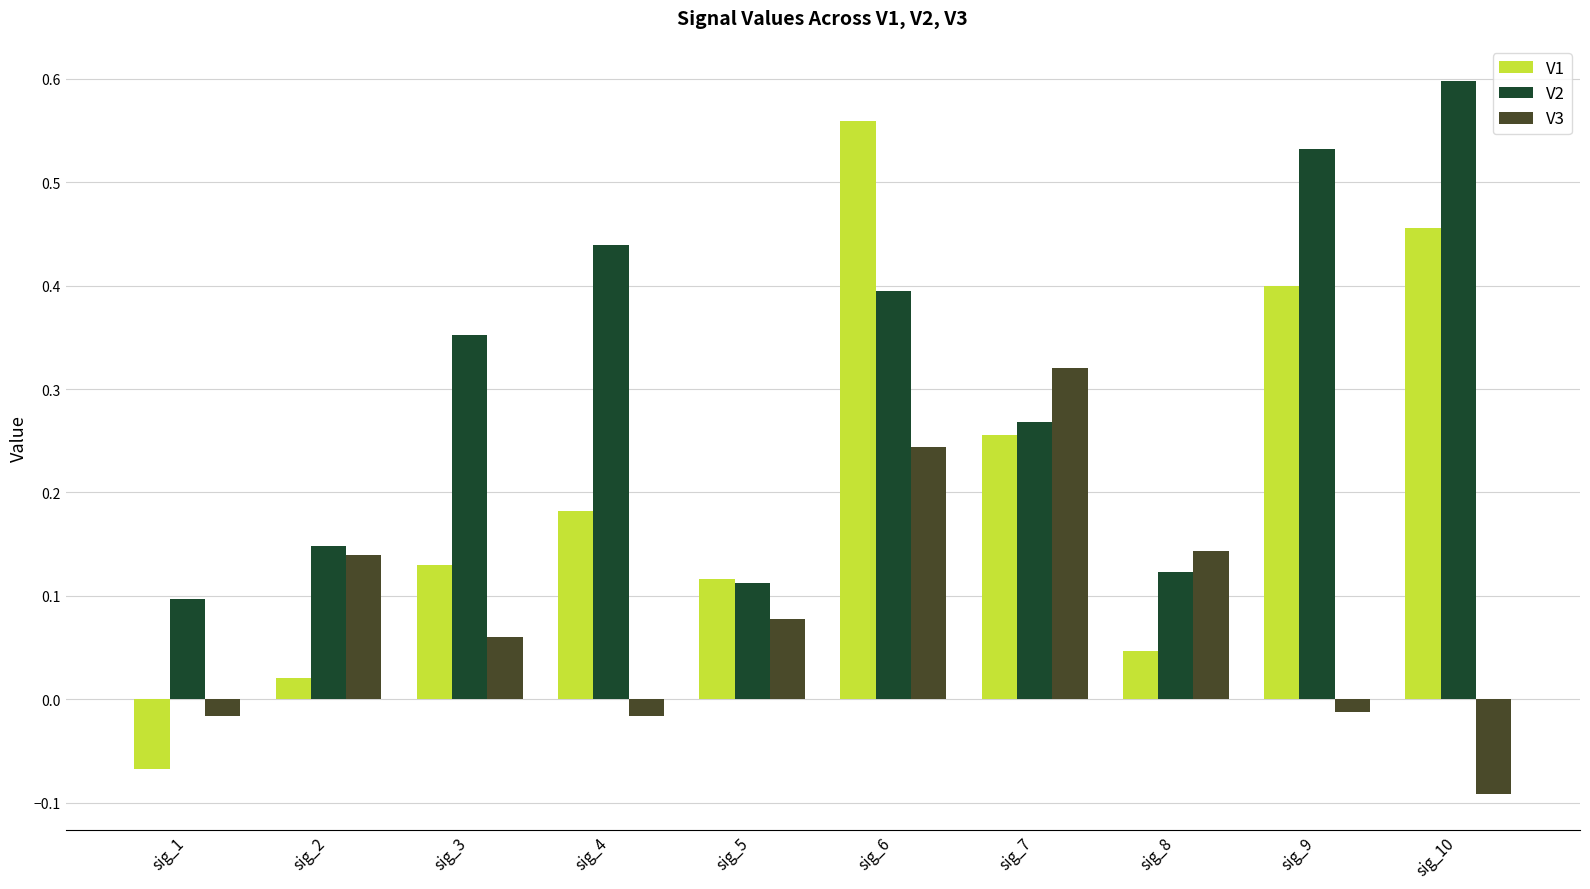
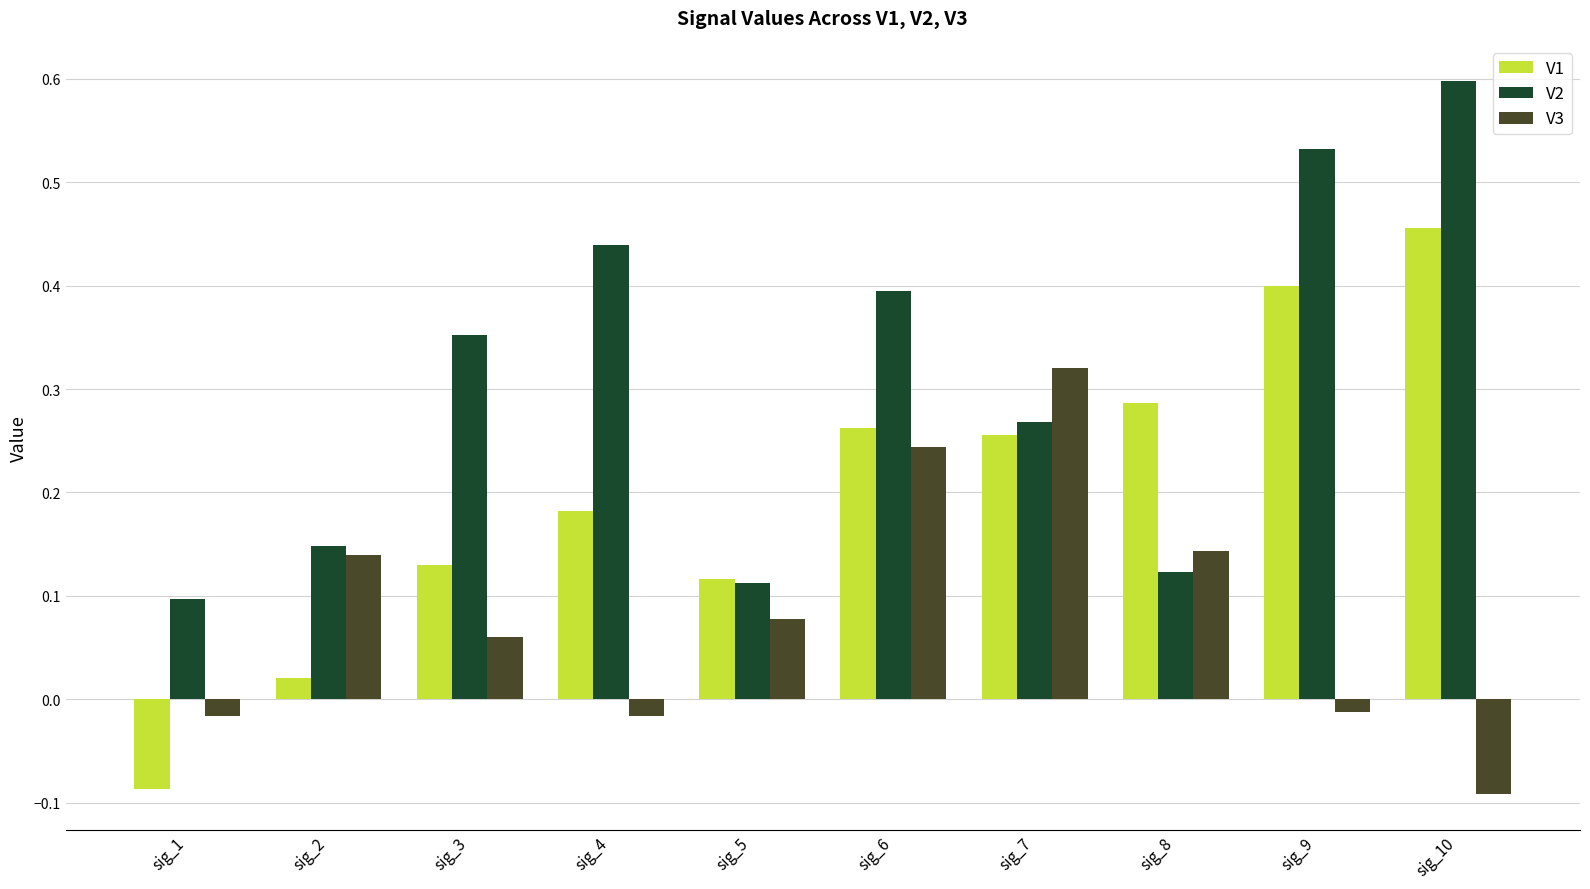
  {
    "V1": {
-     "sig_1": -0.068,
+     "sig_1": -0.087,
      "sig_2": 0.021,
      "sig_3": 0.129,
      "sig_4": 0.182,
      "sig_5": 0.117,
-     "sig_6": 0.559,
+     "sig_6": 0.263,
      "sig_7": 0.255,
-     "sig_8": 0.046,
+     "sig_8": 0.286,
      "sig_9": 0.400,
      "sig_10": 0.455
    }
  }
